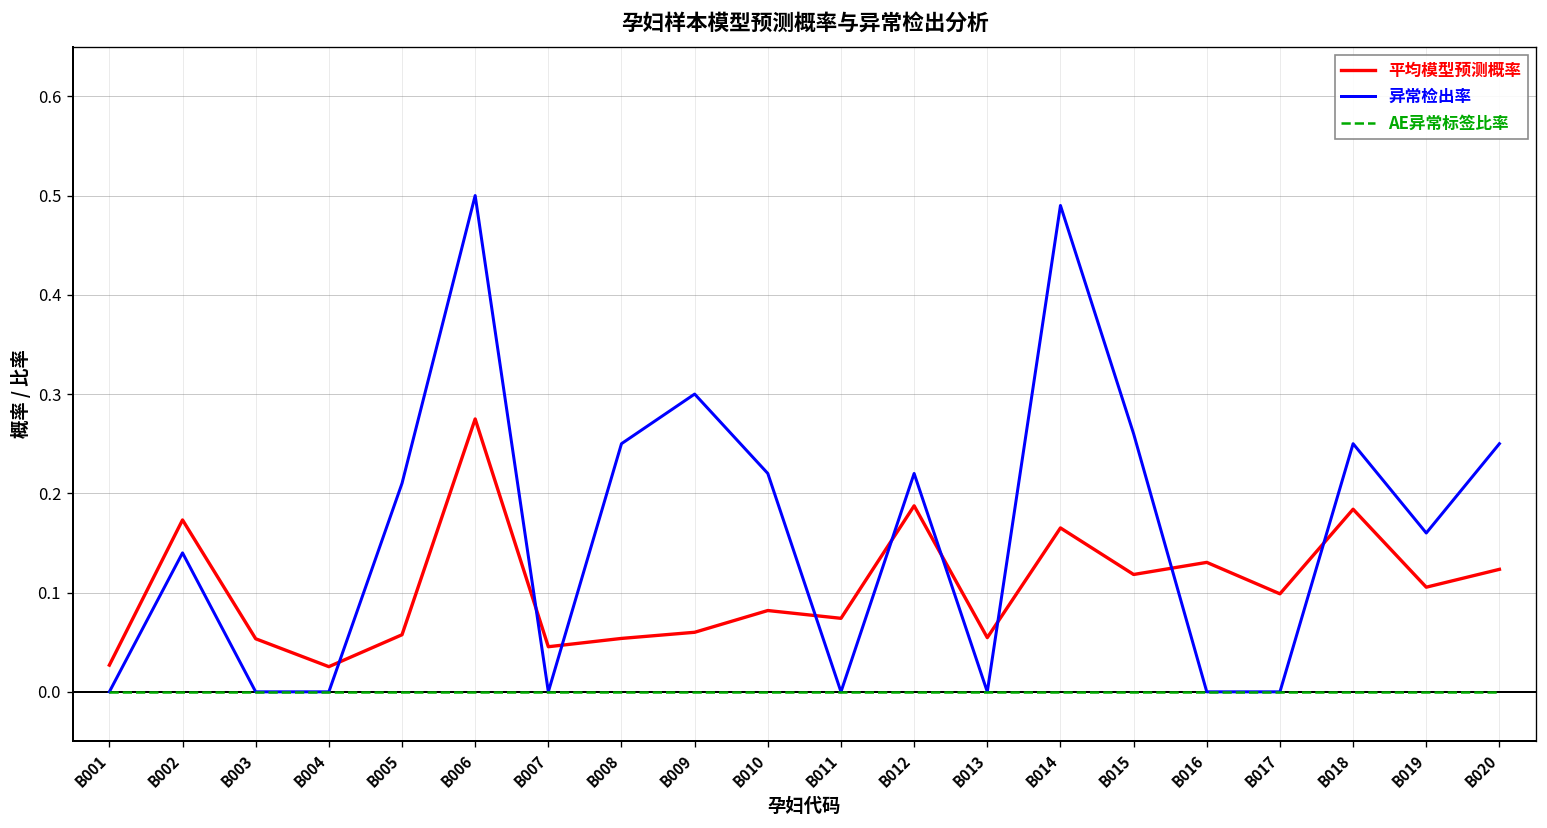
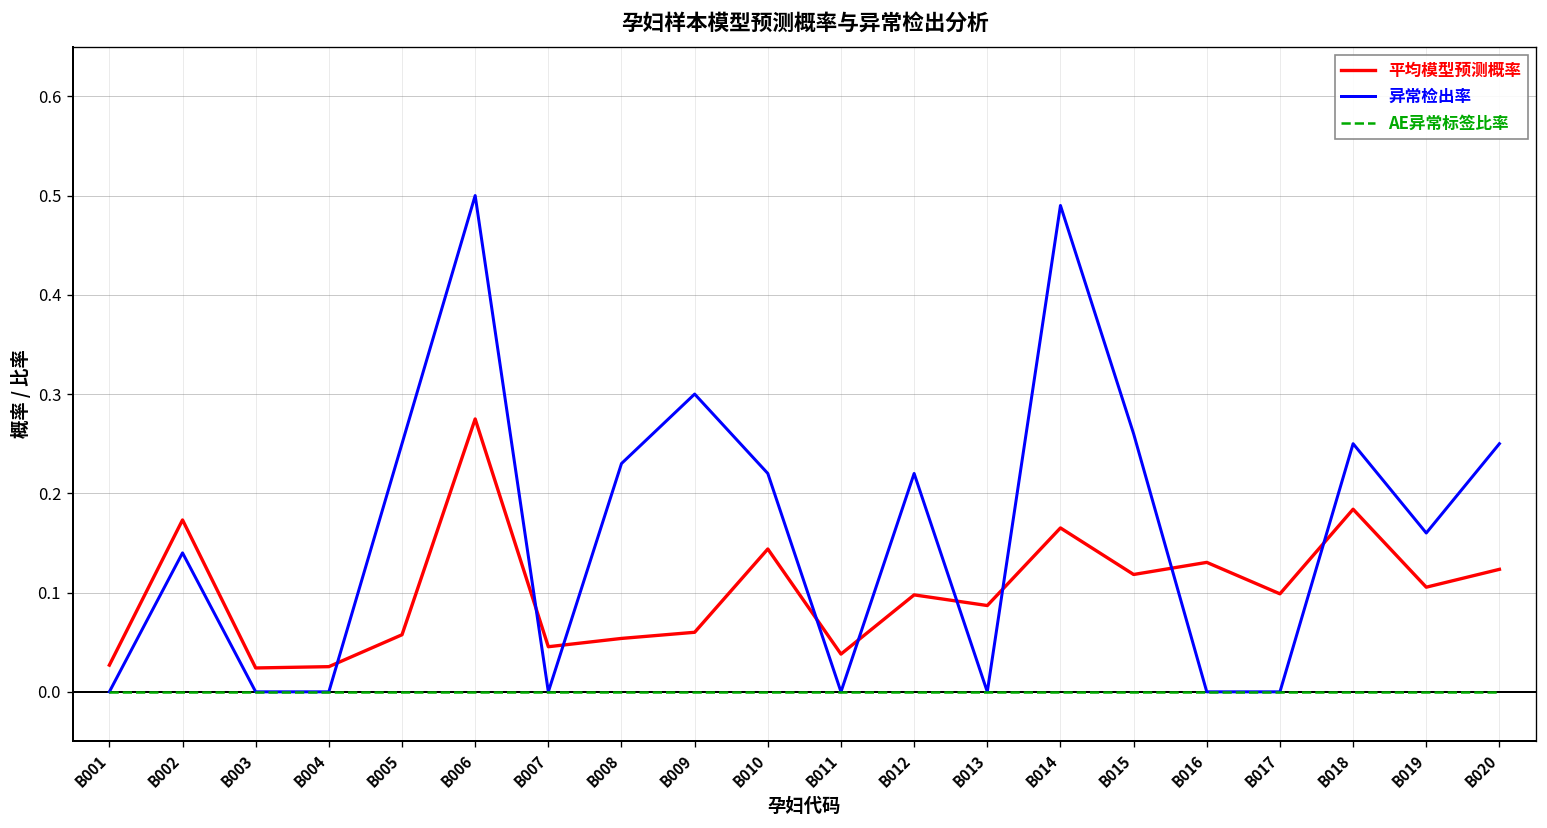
  {
    "平均模型预测概率": {
      "B001": 0.03,
      "B002": 0.17,
-     "B003": 0.05,
+     "B003": 0.02,
      "B004": 0.03,
      "B005": 0.06,
      "B006": 0.27,
      "B007": 0.05,
      "B008": 0.05,
      "B009": 0.06,
-     "B010": 0.08,
-     "B011": 0.07,
-     "B012": 0.19,
-     "B013": 0.05,
+     "B010": 0.14,
+     "B011": 0.04,
+     "B012": 0.10,
+     "B013": 0.09,
      "B014": 0.17,
      "B015": 0.12,
      "B016": 0.13,
      "B017": 0.10,
      "B018": 0.18,
      "B019": 0.11,
      "B020": 0.12
    },
    "异常检出率": {
      "B002": 0.14,
-     "B005": 0.21,
+     "B005": 0.25,
      "B006": 0.50,
-     "B008": 0.25,
+     "B008": 0.23,
      "B009": 0.30,
      "B010": 0.22,
      "B012": 0.22,
      "B014": 0.49,
      "B015": 0.26,
      "B018": 0.25,
      "B019": 0.16,
      "B020": 0.25
    },
    "AE异常标签比率": {
      "B002": 0.00,
      "B005": 0.00,
      "B006": 0.00,
      "B008": 0.00,
      "B009": 0.00,
      "B010": 0.00,
      "B012": 0.00,
      "B014": 0.00,
      "B015": 0.00,
      "B018": 0.00,
      "B019": 0.00,
      "B020": 0.00
    }
  }
